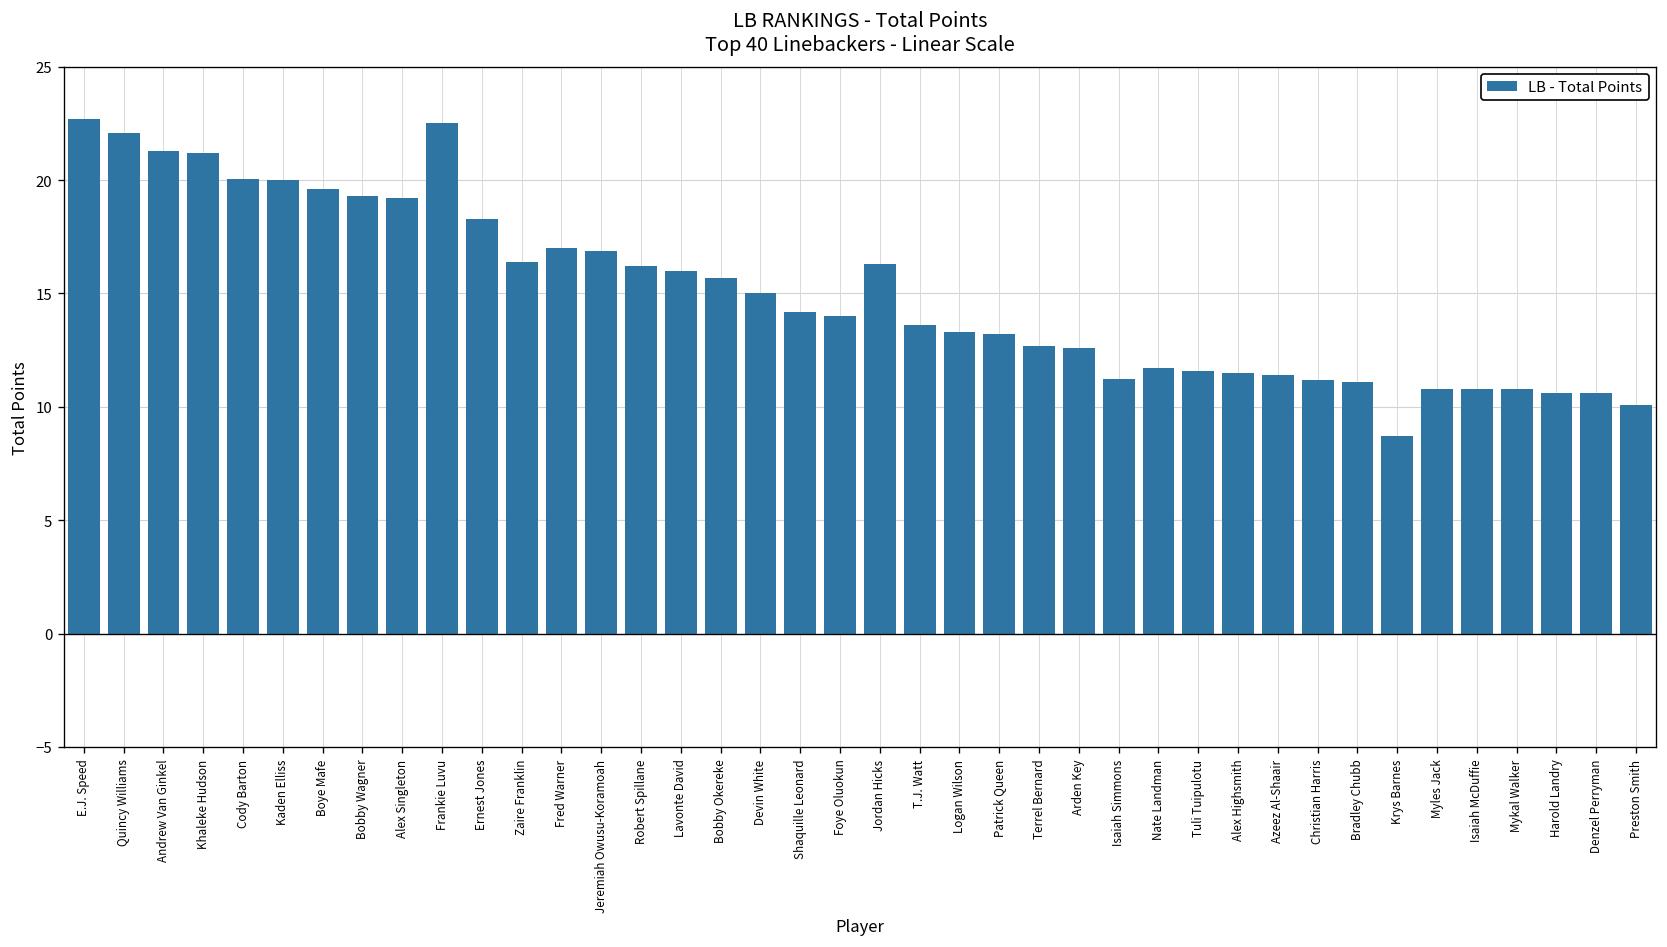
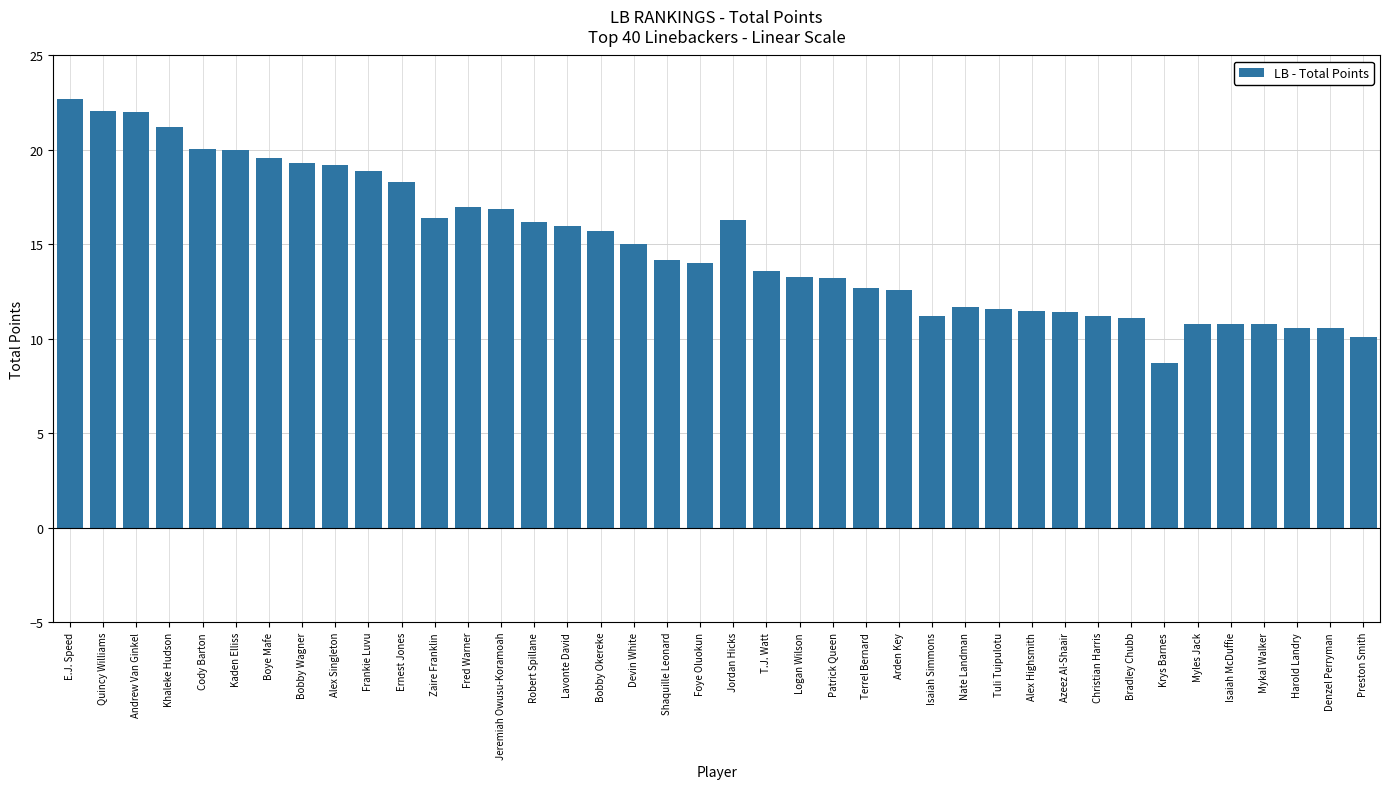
  {
    "E.J. Speed": 22.7,
    "Quincy Williams": 22.1,
-   "Andrew Van Ginkel": 21.3,
+   "Andrew Van Ginkel": 22.0,
    "Khaleke Hudson": 21.2,
    "Cody Barton": 20.0,
    "Kaden Elliss": 20.0,
    "Boye Mafe": 19.6,
    "Bobby Wagner": 19.3,
    "Alex Singleton": 19.2,
-   "Frankie Luvu": 22.5,
+   "Frankie Luvu": 18.9,
    "Ernest Jones": 18.3,
    "Zaire Franklin": 16.4,
    "Fred Warner": 17.0,
    "Jeremiah Owusu-Koramoah": 16.9,
    "Robert Spillane": 16.2,
    "Lavonte David": 16.0,
    "Bobby Okereke": 15.7,
    "Devin White": 15.0,
    "Shaquille Leonard": 14.2,
    "Foye Oluokun": 14.0,
    "Jordan Hicks": 16.3,
    "T.J. Watt": 13.6,
    "Logan Wilson": 13.3,
    "Patrick Queen": 13.2,
    "Terrel Bernard": 12.7,
    "Arden Key": 12.6,
    "Isaiah Simmons": 11.2,
    "Nate Landman": 11.7,
    "Tuli Tuipulotu": 11.6,
    "Alex Highsmith": 11.5,
    "Azeez Al-Shaair": 11.4,
    "Christian Harris": 11.2,
    "Bradley Chubb": 11.1,
    "Krys Barnes": 8.7,
    "Myles Jack": 10.8,
    "Isaiah McDuffie": 10.8,
    "Mykal Walker": 10.8,
    "Harold Landry": 10.6,
    "Denzel Perryman": 10.6,
    "Preston Smith": 10.1
  }
